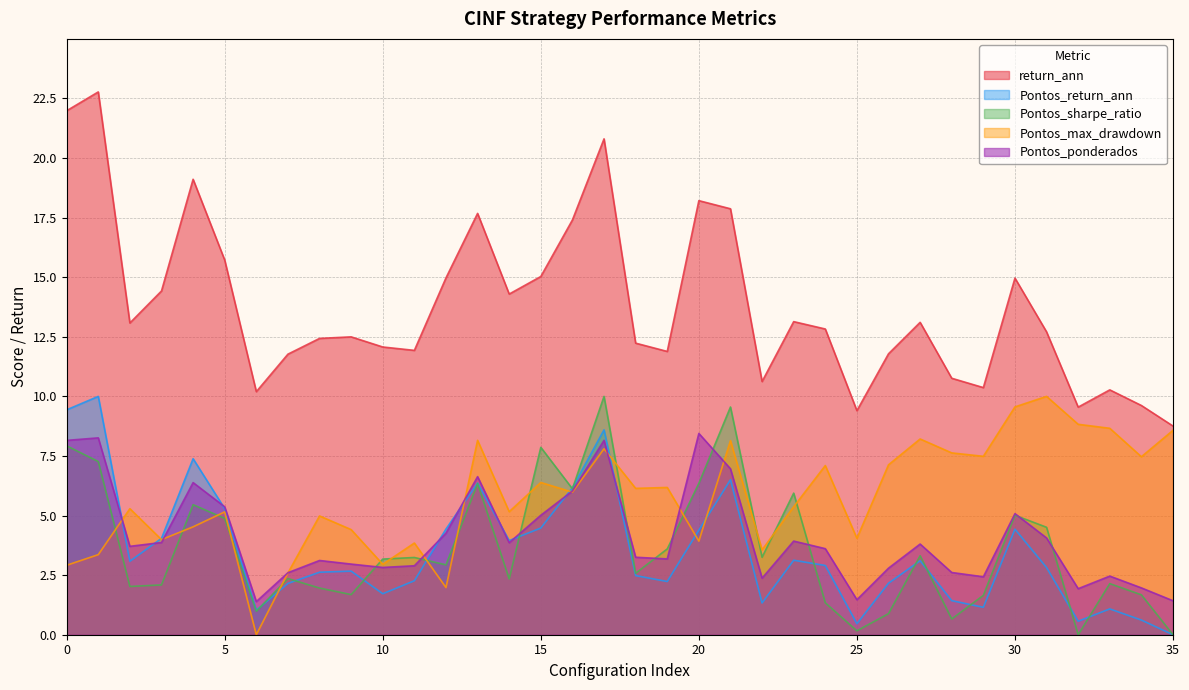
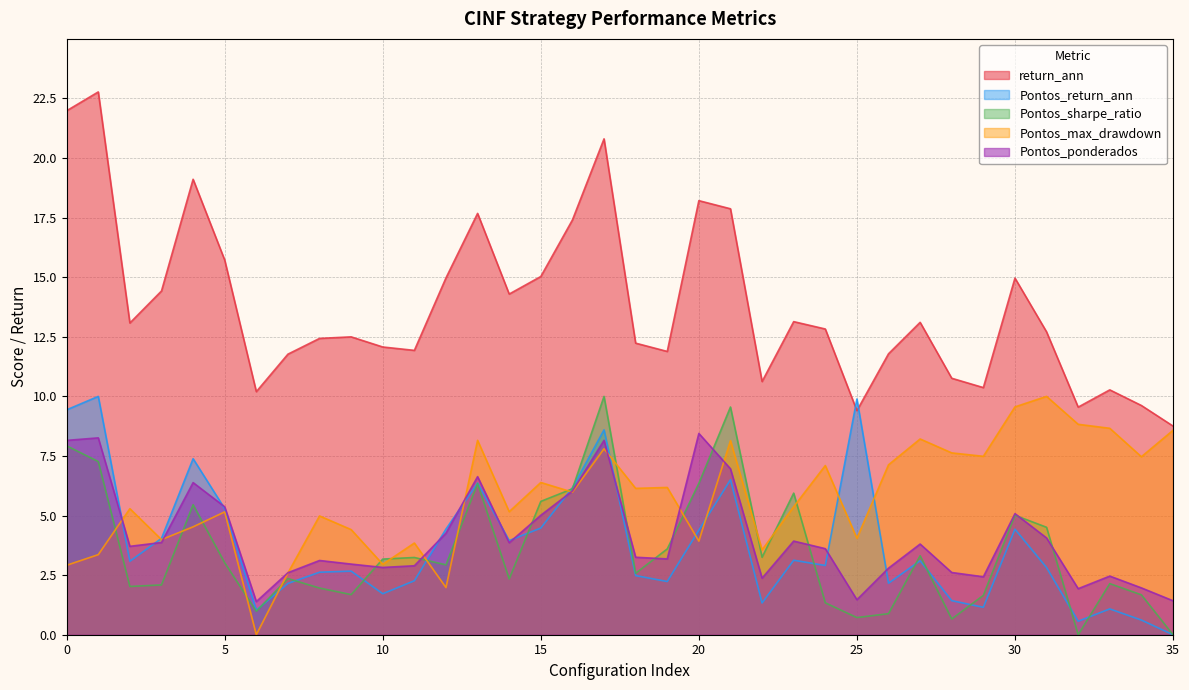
  {
    "return_ann": {
      "0": 22.0,
      "5": 15.7,
      "10": 12.1,
      "15": 15.0,
      "20": 18.2,
      "25": 9.4,
      "30": 15.0,
      "35": 8.8
    },
    "Pontos_return_ann": {
      "0": 9.4,
      "10": 1.7,
      "15": 4.5,
      "20": 4.4,
-     "25": 0.5,
+     "25": 9.9,
      "30": 4.4
    },
    "Pontos_sharpe_ratio": {
      "0": 7.9,
-     "5": 4.9,
+     "5": 3.0,
      "10": 3.2,
-     "15": 7.9,
+     "15": 5.6,
      "20": 6.4,
-     "25": 0.2
+     "25": 0.7
    },
    "Pontos_max_drawdown": {
      "0": 2.9,
      "5": 5.2,
      "10": 3.0,
      "15": 6.4,
      "20": 3.9,
      "25": 4.0,
      "30": 9.6,
      "35": 8.6
    },
    "Pontos_ponderados": {
      "0": 8.2,
      "10": 2.8,
      "15": 5.0,
      "20": 8.4,
      "25": 1.5,
      "35": 1.4
    }
  }
